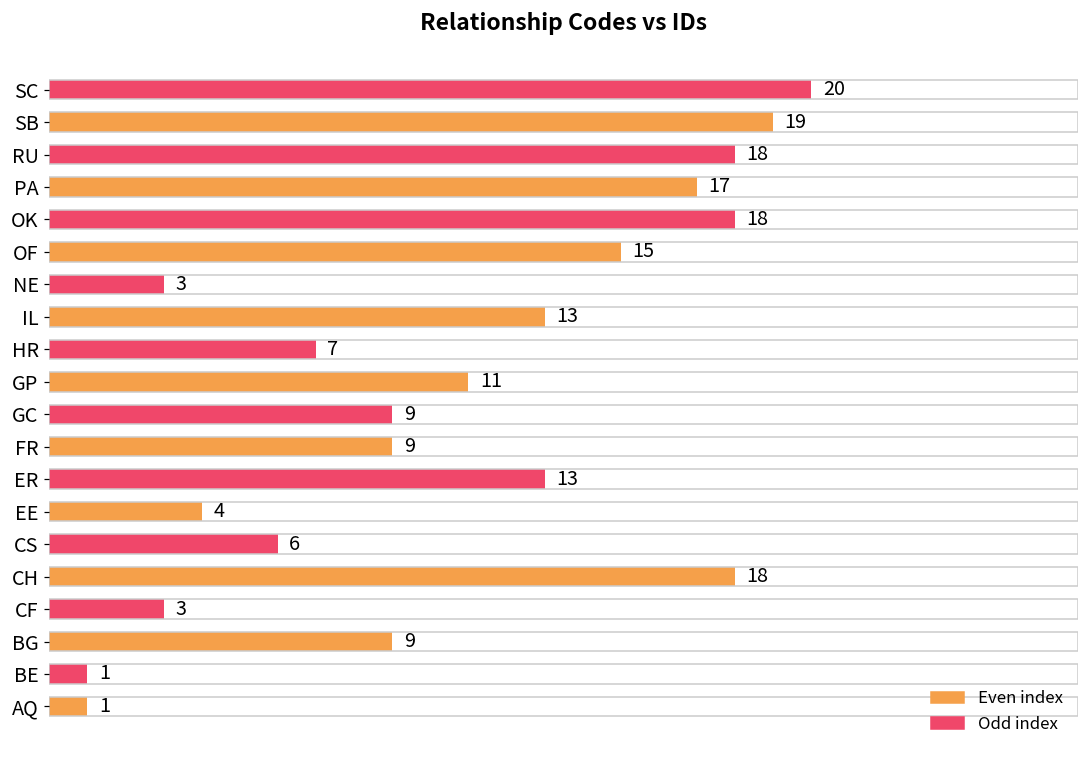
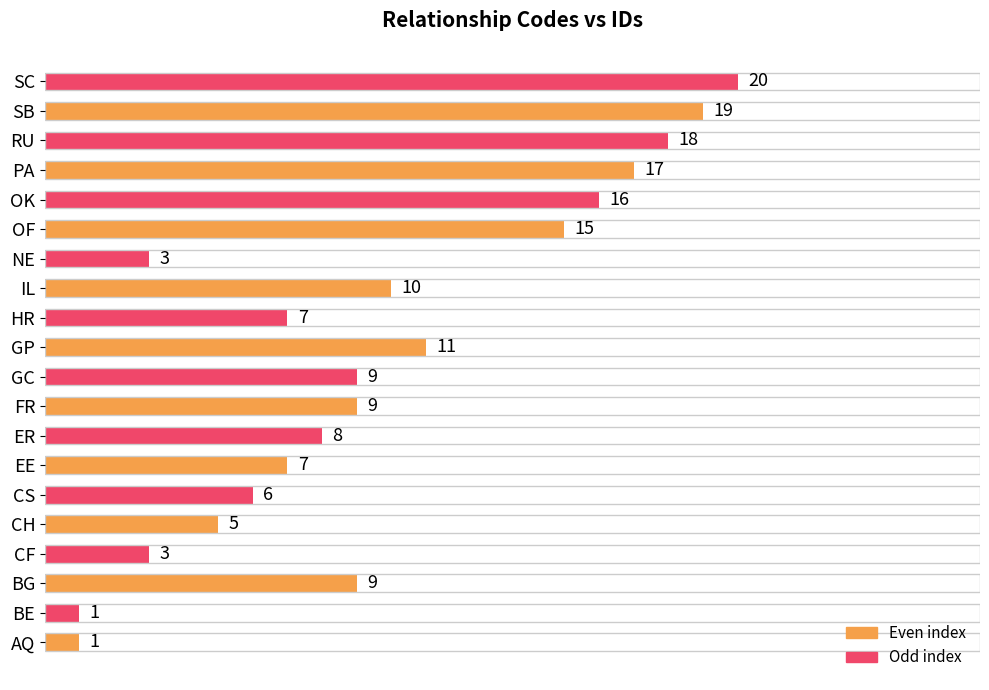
  {
    "SC": 20,
    "SB": 19,
    "RU": 18,
    "PA": 17,
-   "OK": 18,
+   "OK": 16,
    "OF": 15,
    "NE": 3,
-   "IL": 13,
+   "IL": 10,
    "HR": 7,
    "GP": 11,
    "GC": 9,
    "FR": 9,
-   "ER": 13,
-   "EE": 4,
+   "ER": 8,
+   "EE": 7,
    "CS": 6,
-   "CH": 18,
+   "CH": 5,
    "CF": 3,
    "BG": 9,
    "BE": 1,
    "AQ": 1
  }
